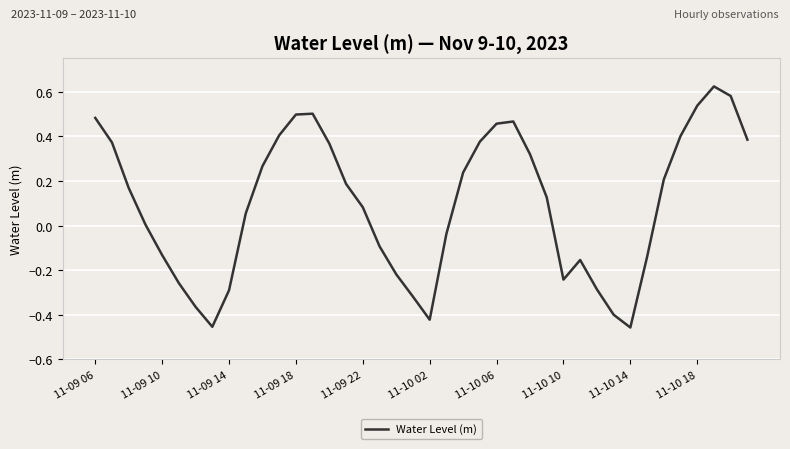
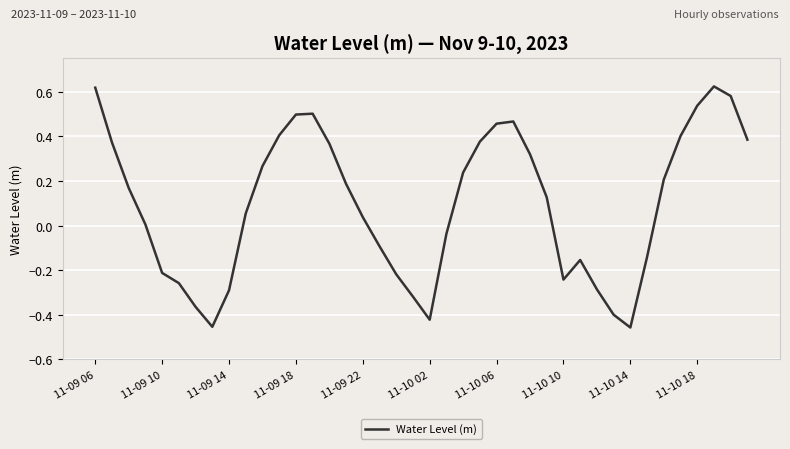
  {
-   "11-09 06": 0.48,
-   "11-09 10": -0.13,
+   "11-09 06": 0.62,
+   "11-09 10": -0.21,
    "11-09 14": -0.29,
    "11-09 18": 0.50,
-   "11-09 22": 0.08,
+   "11-09 22": 0.04,
    "11-10 02": -0.42,
    "11-10 06": 0.46,
    "11-10 10": -0.24,
    "11-10 14": -0.46,
    "11-10 18": 0.54
  }
